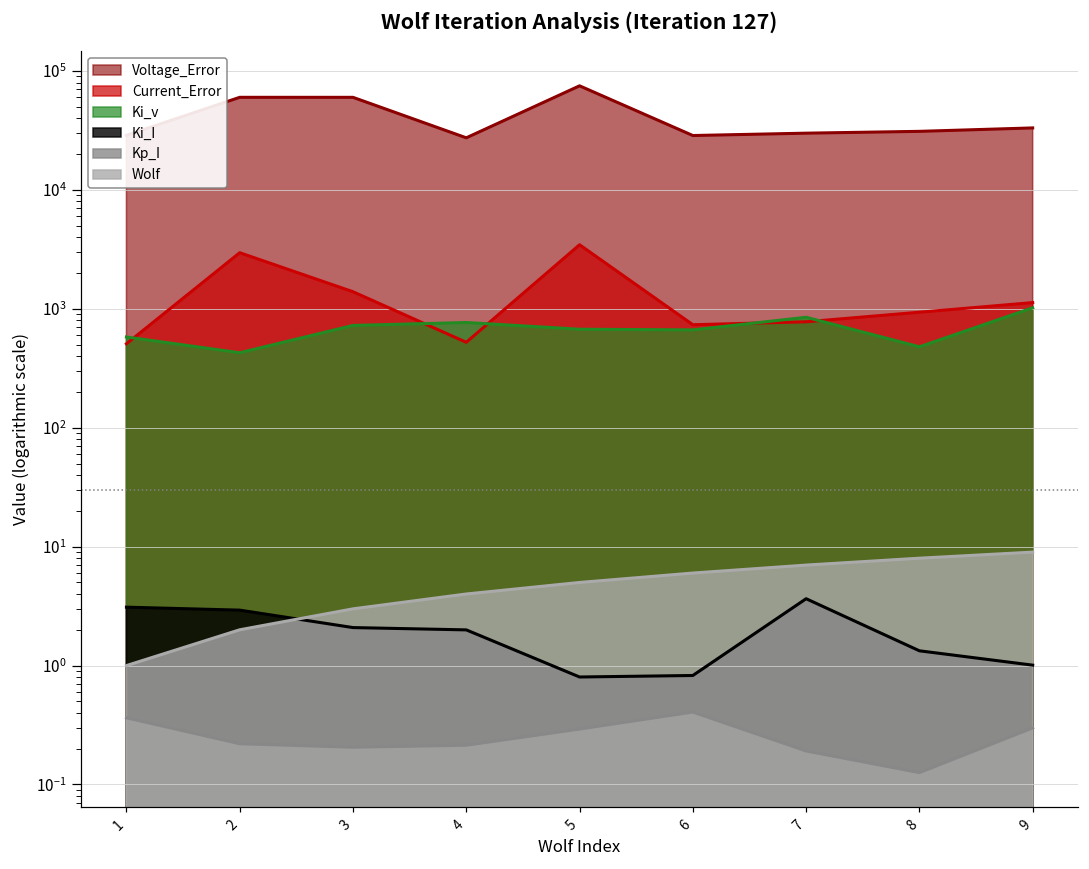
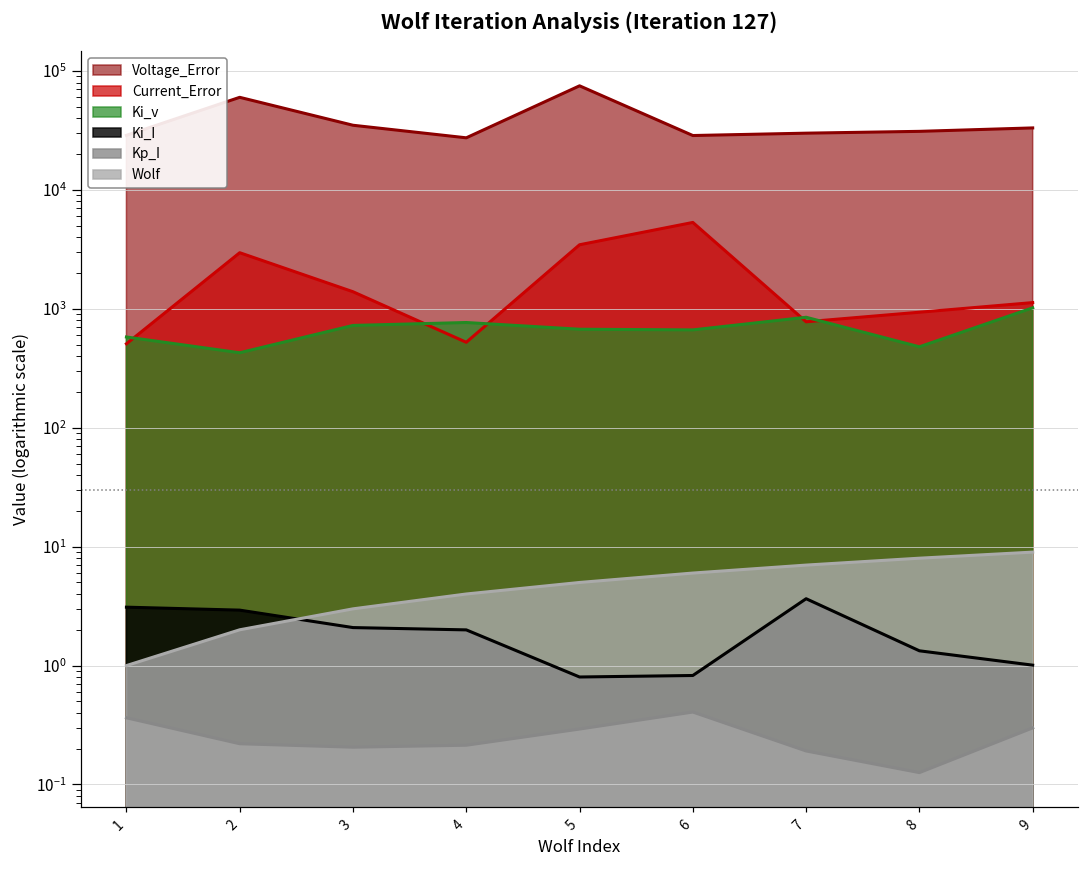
  {
    "Voltage_Error": {
      "2": 60000,
-     "3": 60000,
+     "3": 35000,
      "4": 27000,
      "5": 80000,
      "6": 29000,
      "7": 30000,
      "8": 31000,
      "9": 33000
    },
    "Current_Error": {
      "1": 500,
      "2": 3000,
      "3": 1400,
      "4": 500,
      "5": 3500,
-     "6": 700,
+     "6": 5000,
      "7": 800,
      "8": 900,
      "9": 1100
    },
    "Ki_v": {
      "1": 600,
      "2": 430,
      "3": 700,
      "4": 800,
      "5": 700,
      "6": 700,
      "7": 800,
      "8": 500,
      "9": 1000
    },
    "Ki_I": {
      "1": 3,
      "2": 3,
      "3": 2,
      "4": 2,
      "5": 0.8,
      "6": 0.8,
      "7": 3.6,
      "8": 1.3,
      "9": 1
    }
  }
